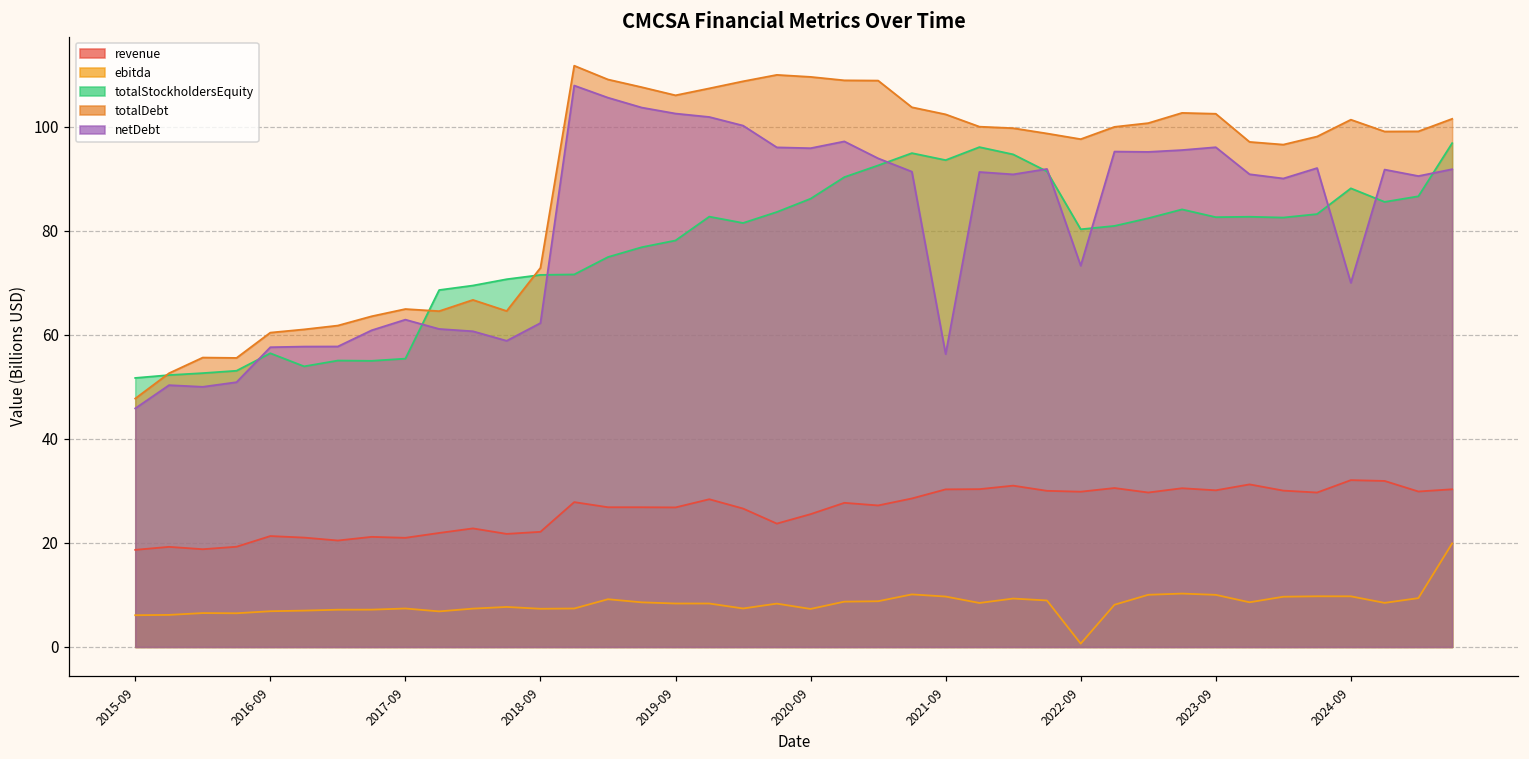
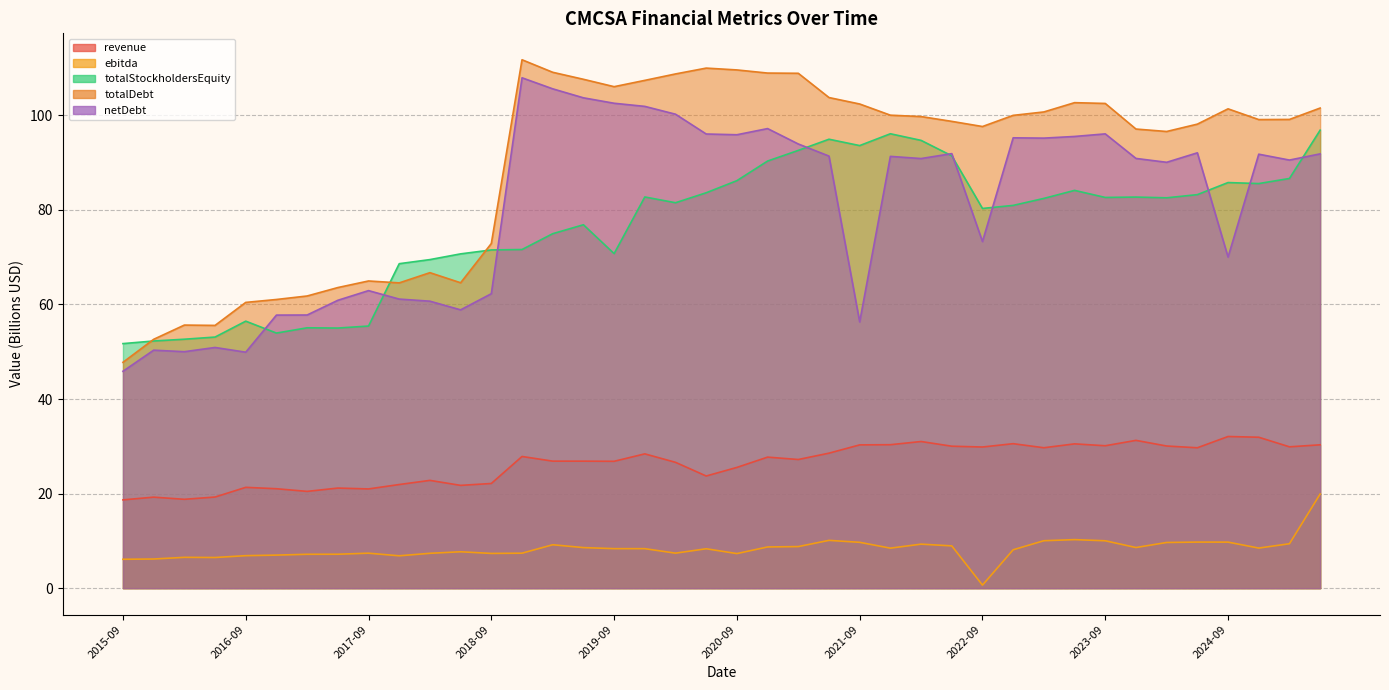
  {
    "totalStockholdersEquity": {
      "2015-09": 52,
      "2016-09": 56,
      "2017-09": 55,
      "2018-09": 72,
-     "2019-09": 78,
+     "2019-09": 71,
      "2020-09": 86,
      "2021-09": 94,
      "2022-09": 80,
      "2023-09": 83,
-     "2024-09": 88
+     "2024-09": 86
    },
    "netDebt": {
      "2015-09": 46,
-     "2016-09": 58,
+     "2016-09": 50,
      "2017-09": 63,
      "2018-09": 62,
      "2019-09": 103,
      "2020-09": 96,
      "2021-09": 56,
      "2022-09": 73,
      "2023-09": 96,
      "2024-09": 70
    }
  }
